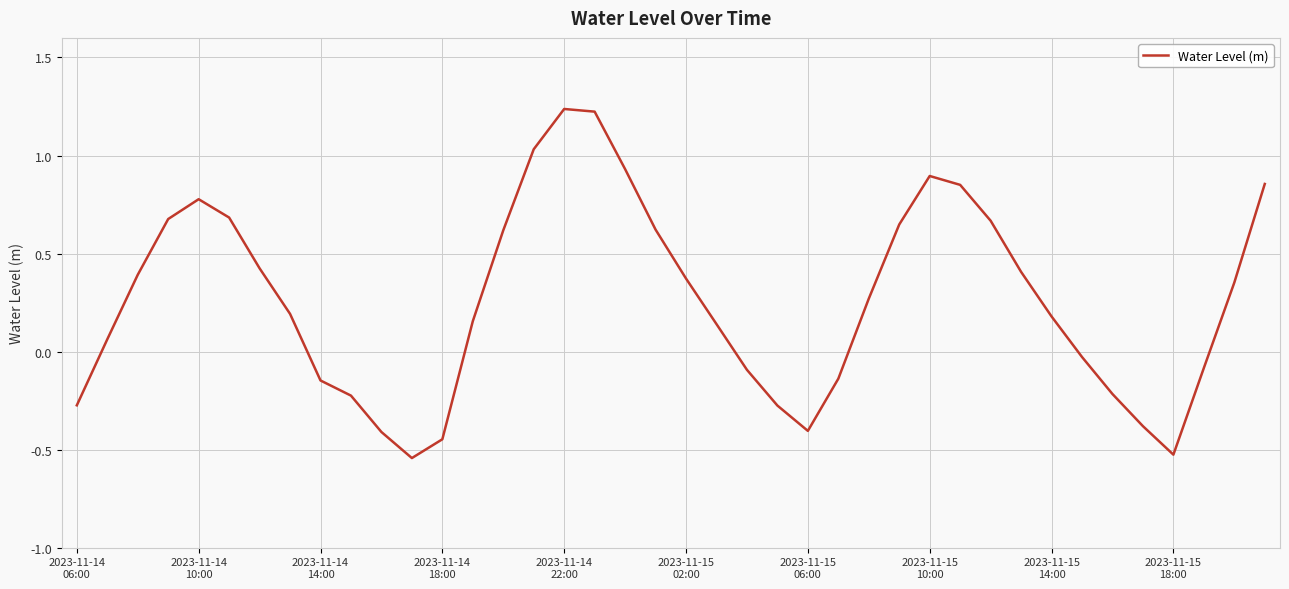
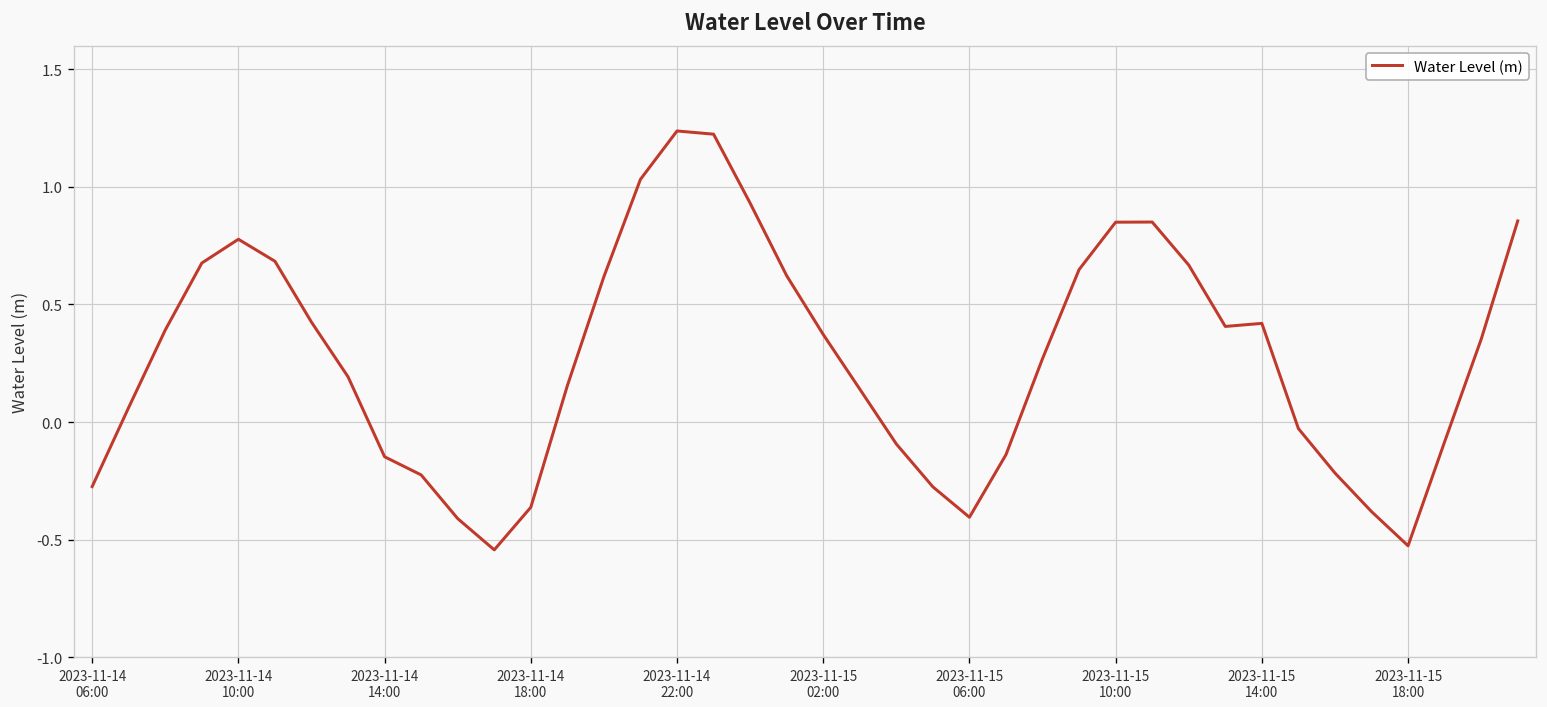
  {
    "2023-11-14 06:00": -0.27,
    "2023-11-14 10:00": 0.78,
    "2023-11-14 14:00": -0.15,
-   "2023-11-14 18:00": -0.45,
+   "2023-11-14 18:00": -0.36,
    "2023-11-14 22:00": 1.24,
    "2023-11-15 02:00": 0.37,
    "2023-11-15 06:00": -0.40,
-   "2023-11-15 10:00": 0.90,
-   "2023-11-15 14:00": 0.18,
+   "2023-11-15 10:00": 0.85,
+   "2023-11-15 14:00": 0.42,
    "2023-11-15 18:00": -0.53
  }
